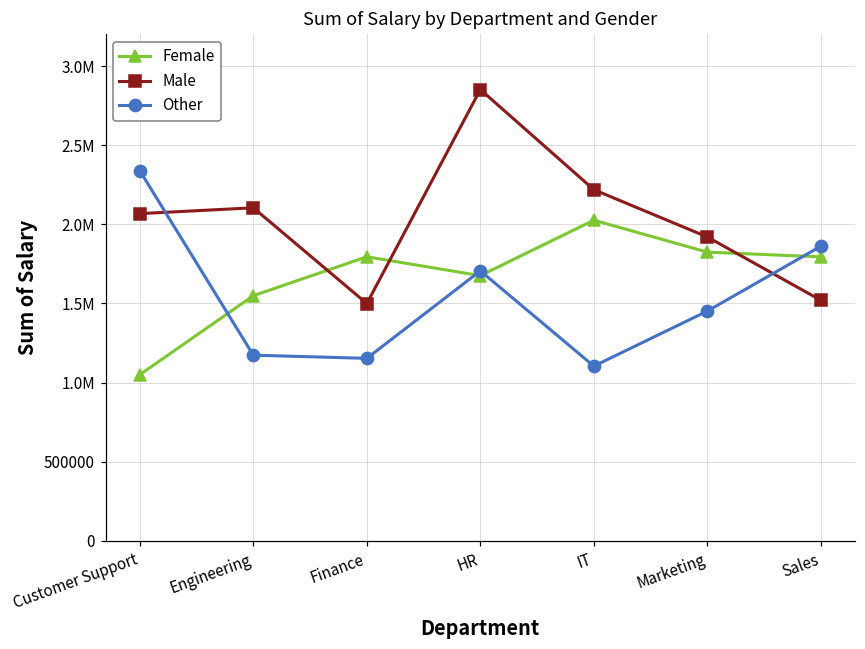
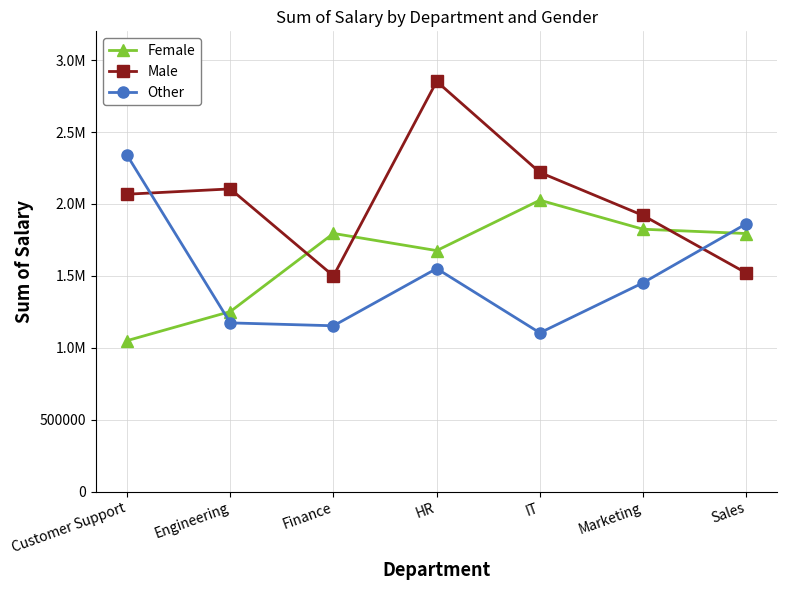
  {
    "Female": {
      "Customer Support": 1050000,
-     "Engineering": 1550000,
+     "Engineering": 1250000,
      "Finance": 1800000,
      "HR": 1680000,
      "IT": 2030000,
      "Marketing": 1820000,
      "Sales": 1790000
    },
    "Male": {
      "Customer Support": 2070000,
      "Engineering": 2100000,
      "Finance": 1500000,
      "HR": 2850000,
      "IT": 2220000,
      "Marketing": 1920000,
      "Sales": 1520000
    },
    "Other": {
      "Customer Support": 2340000,
      "Engineering": 1170000,
      "Finance": 1150000,
-     "HR": 1710000,
+     "HR": 1550000,
      "IT": 1100000,
      "Marketing": 1450000,
      "Sales": 1860000
    }
  }
